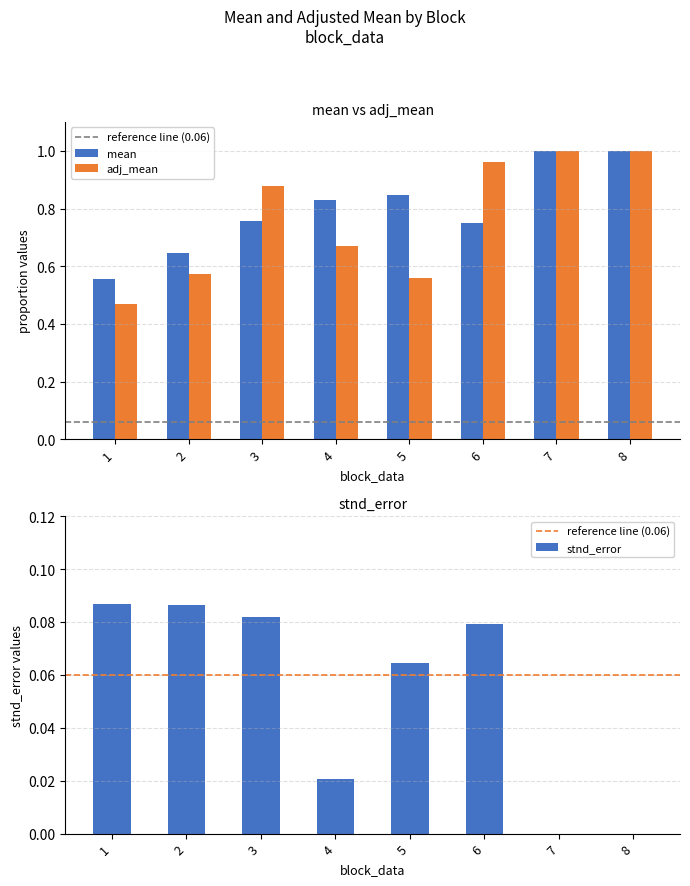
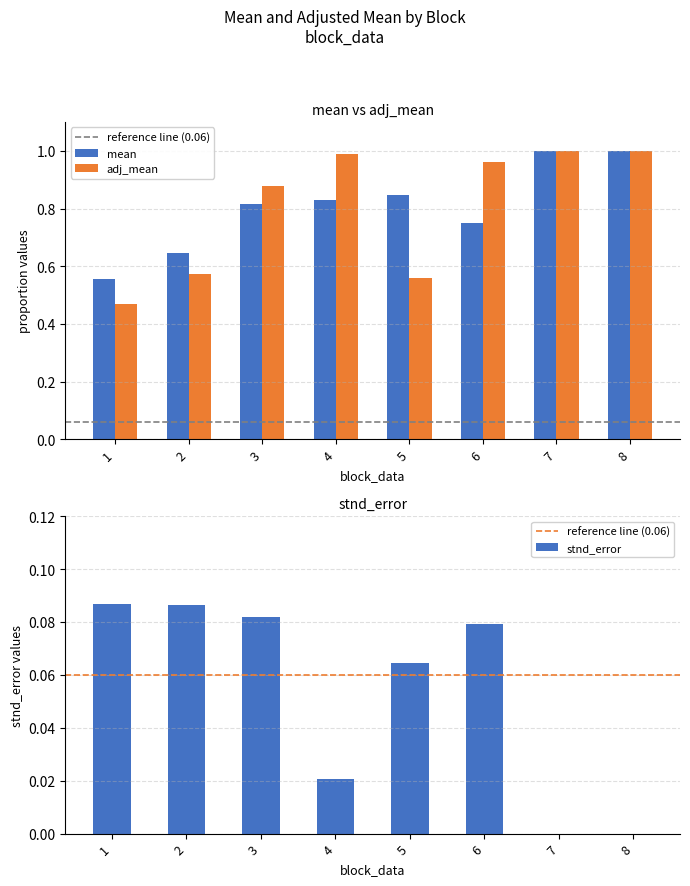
  {
    "mean vs adj_mean": {
      "mean": {
        "1": 0.56,
        "2": 0.65,
-       "3": 0.76,
+       "3": 0.82,
        "4": 0.83,
        "5": 0.85,
        "6": 0.75,
        "7": 1.00,
        "8": 1.00
      },
      "adj_mean": {
        "1": 0.47,
        "2": 0.57,
        "3": 0.88,
-       "4": 0.67,
+       "4": 0.99,
        "5": 0.56,
        "6": 0.96,
        "7": 1.00,
        "8": 1.00
      }
    },
    "stnd_error": {
      "1": 0.087,
      "2": 0.086,
      "3": 0.082,
      "4": 0.021,
      "5": 0.064,
      "6": 0.079,
      "7": 0.000,
      "8": 0.000
    }
  }
